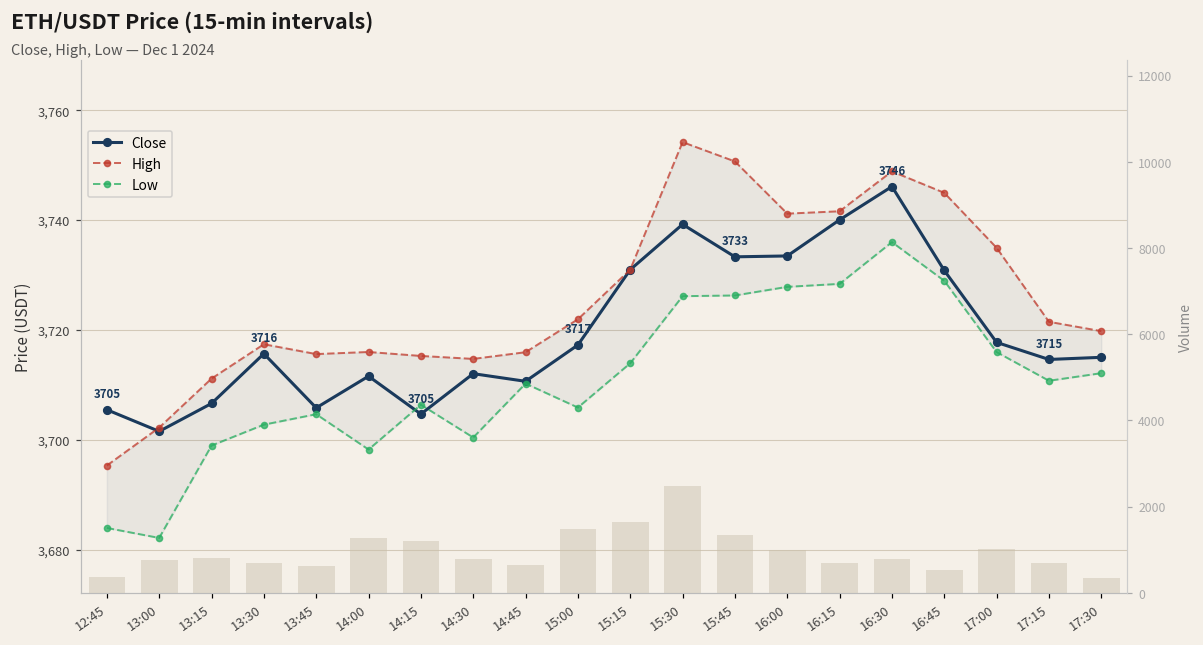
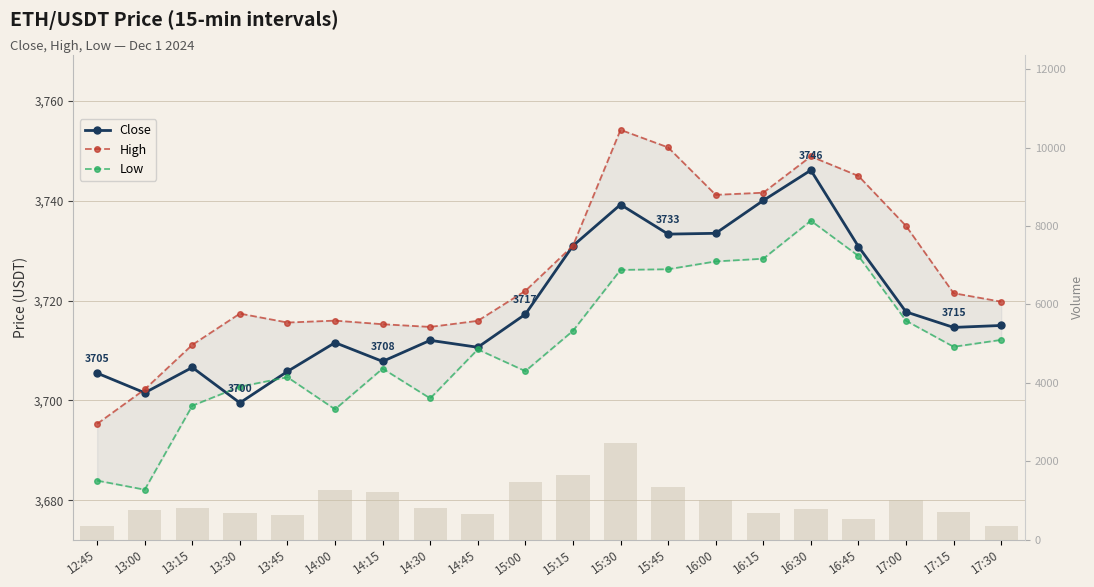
  {
    "Close": {
      "12:45": 3705,
-     "13:30": 3716,
-     "14:15": 3705,
+     "13:30": 3700,
+     "14:15": 3708,
      "15:00": 3717,
      "15:45": 3733,
      "17:15": 3715
    }
  }
